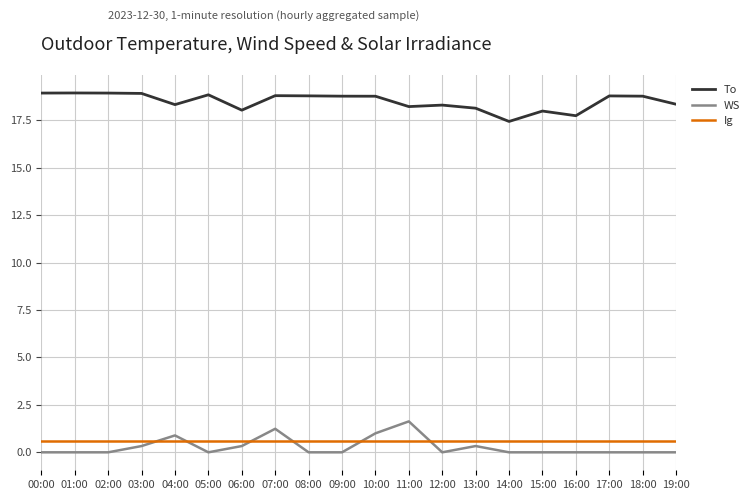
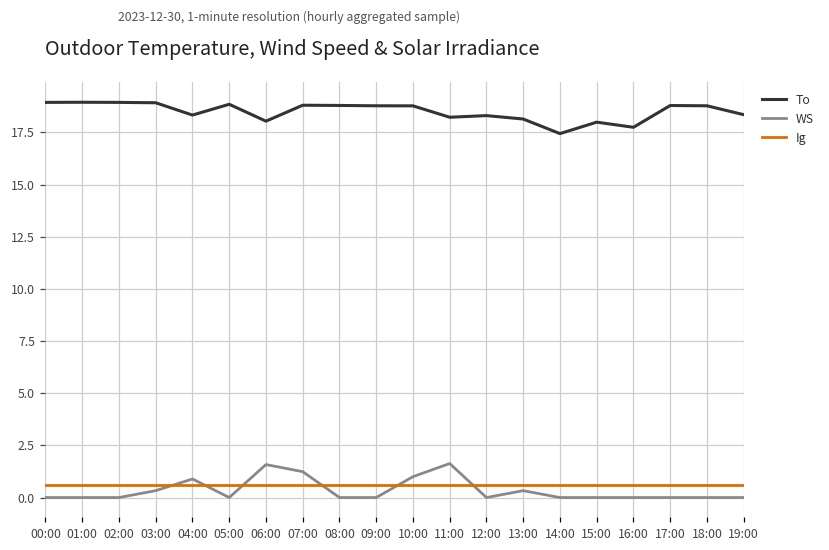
  {
    "To": {
      "00:00": 18.9,
      "01:00": 18.9,
      "02:00": 18.9,
      "03:00": 18.9,
      "04:00": 18.3,
      "05:00": 18.8,
      "06:00": 18.0,
      "07:00": 18.8,
      "08:00": 18.8,
      "09:00": 18.8,
      "10:00": 18.8,
      "11:00": 18.2,
      "12:00": 18.3,
      "13:00": 18.1,
      "14:00": 17.4,
      "15:00": 18.0,
      "16:00": 17.7,
      "17:00": 18.8,
      "18:00": 18.8,
      "19:00": 18.3
    },
    "WS": {
      "00:00": 0.0,
      "01:00": 0.0,
      "02:00": 0.0,
      "03:00": 0.3,
      "04:00": 0.9,
      "05:00": 0.0,
-     "06:00": 0.3,
+     "06:00": 1.6,
      "07:00": 1.2,
      "08:00": 0.0,
      "09:00": 0.0,
      "10:00": 1.0,
      "11:00": 1.6,
      "12:00": 0.0,
      "13:00": 0.3,
      "14:00": 0.0,
      "15:00": 0.0,
      "16:00": 0.0,
      "17:00": 0.0,
      "18:00": 0.0,
      "19:00": 0.0
    },
    "Ig": {
      "00:00": 0.6,
      "01:00": 0.6,
      "02:00": 0.6,
      "03:00": 0.6,
      "04:00": 0.6,
      "05:00": 0.6,
      "06:00": 0.6,
      "07:00": 0.6,
      "08:00": 0.6,
      "09:00": 0.6,
      "10:00": 0.6,
      "11:00": 0.6,
      "12:00": 0.6,
      "13:00": 0.6,
      "14:00": 0.6,
      "15:00": 0.6,
      "16:00": 0.6,
      "17:00": 0.6,
      "18:00": 0.6,
      "19:00": 0.6
    }
  }
